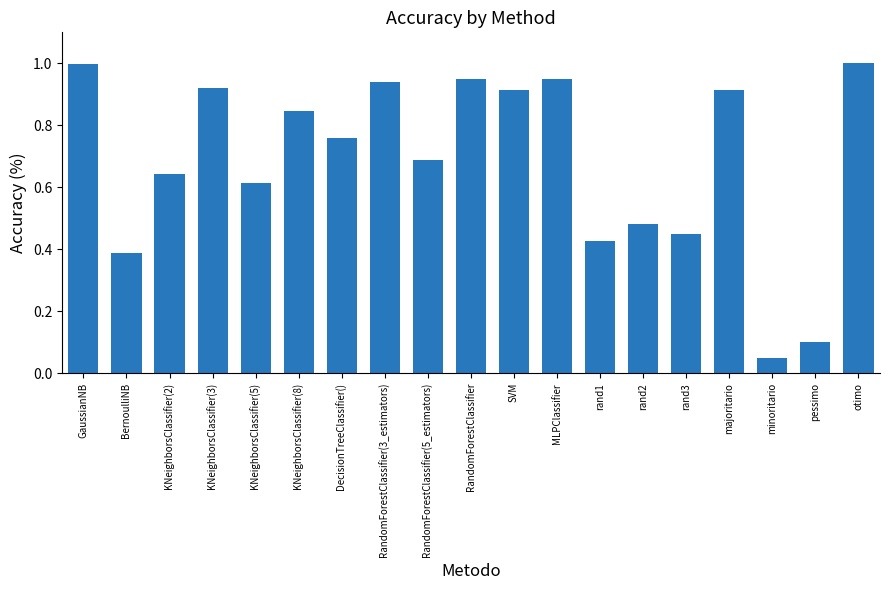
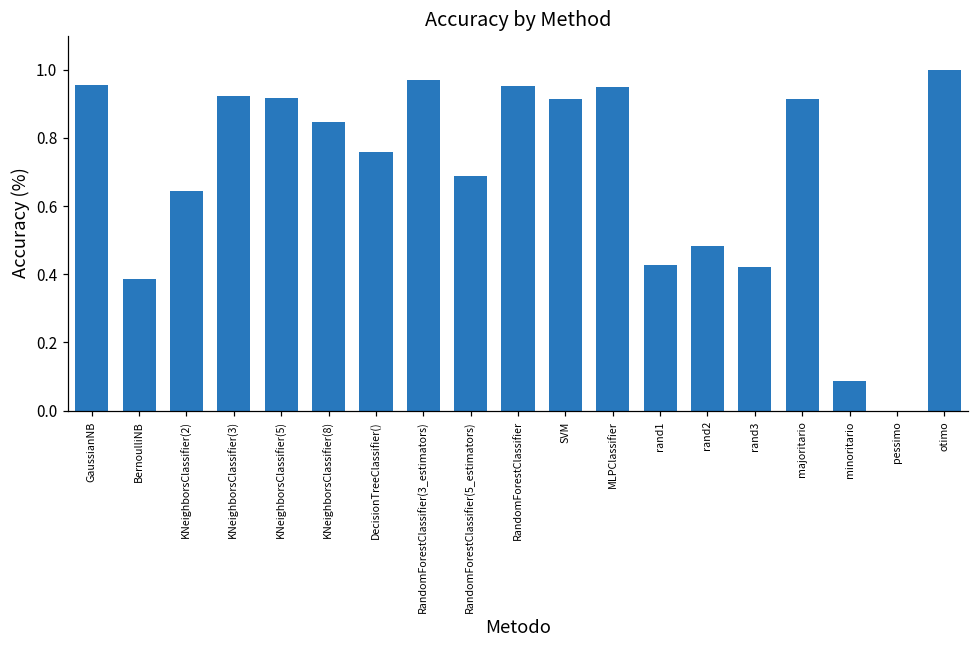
  {
-   "GaussianNB": 1.00,
+   "GaussianNB": 0.95,
    "BernoulliNB": 0.39,
    "KNeighborsClassifier(2)": 0.64,
    "KNeighborsClassifier(3)": 0.92,
-   "KNeighborsClassifier(5)": 0.61,
+   "KNeighborsClassifier(5)": 0.92,
    "KNeighborsClassifier(8)": 0.85,
    "DecisionTreeClassifier()": 0.76,
-   "RandomForestClassifier(3_estimators)": 0.94,
+   "RandomForestClassifier(3_estimators)": 0.97,
    "RandomForestClassifier(5_estimators)": 0.69,
    "RandomForestClassifier": 0.95,
    "SVM": 0.91,
    "MLPClassifier": 0.95,
    "rand1": 0.43,
    "rand2": 0.48,
-   "rand3": 0.45,
+   "rand3": 0.42,
    "majoritario": 0.91,
-   "minoritario": 0.05,
-   "pessimo": 0.1,
+   "minoritario": 0.09,
+   "pessimo": 0.0,
    "otimo": 1.00
  }
